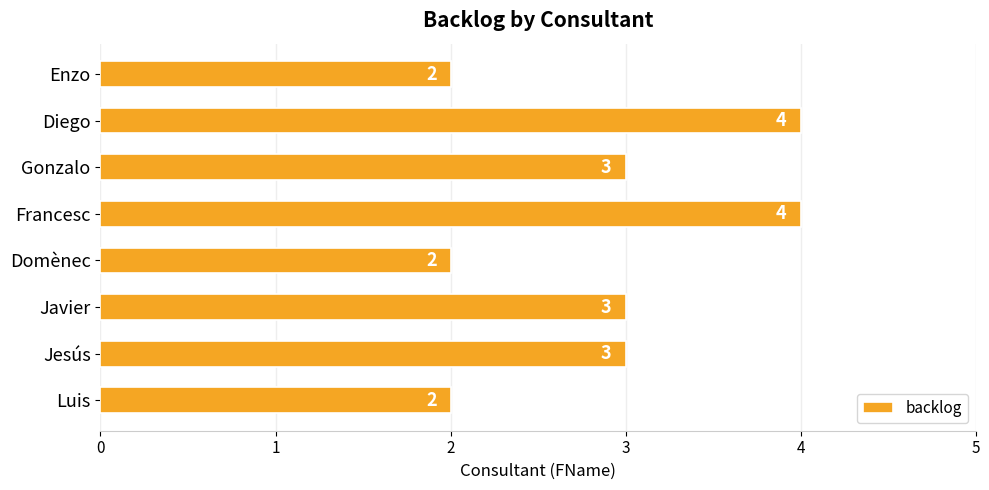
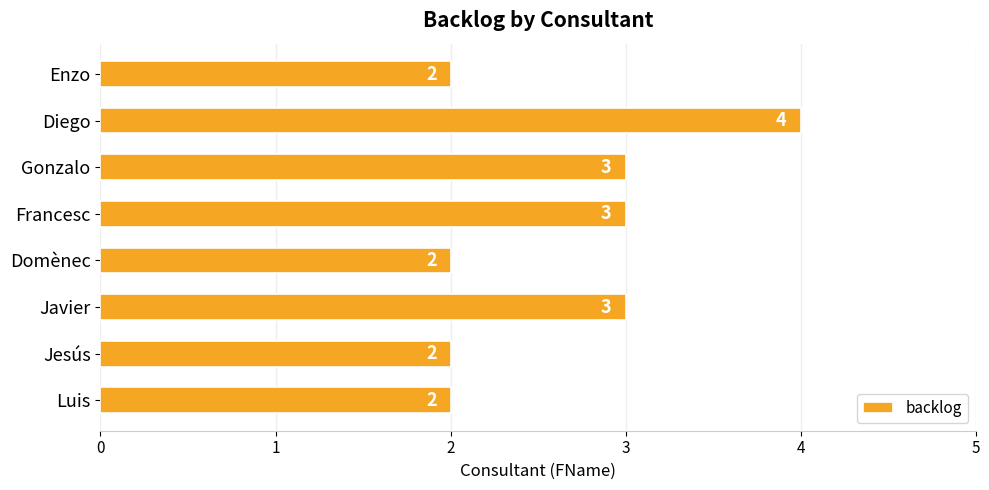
  {
    "Enzo": 2,
    "Diego": 4,
    "Gonzalo": 3,
-   "Francesc": 4,
+   "Francesc": 3,
    "Domènec": 2,
    "Javier": 3,
-   "Jesús": 3,
+   "Jesús": 2,
    "Luis": 2
  }
